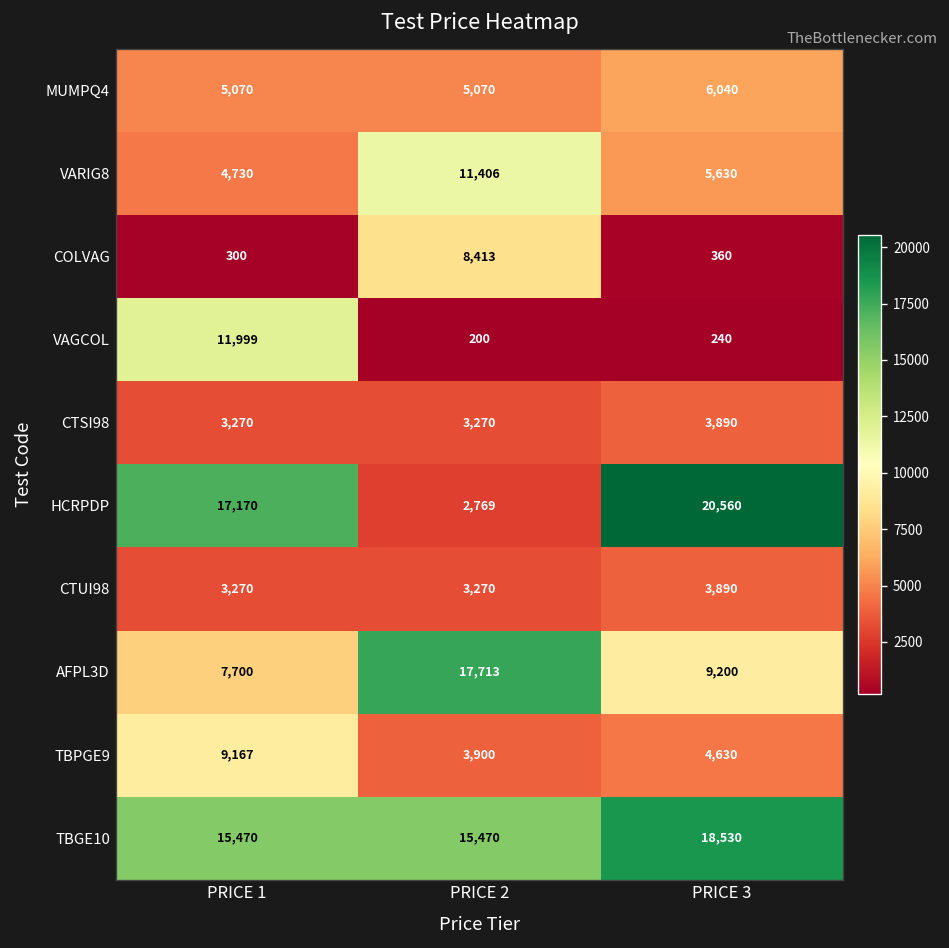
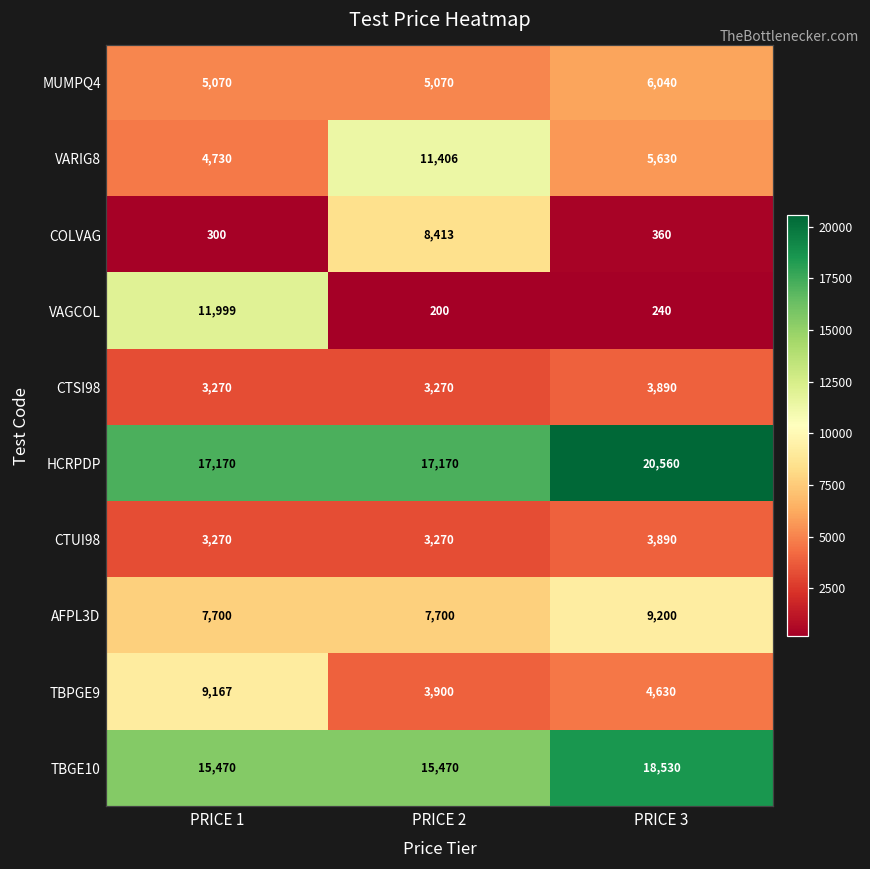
  {
    "MUMPQ4": {
      "PRICE 1": "5,070",
      "PRICE 2": "5,070",
      "PRICE 3": "6,040"
    },
    "VARIG8": {
      "PRICE 1": "4,730",
      "PRICE 2": "11,406",
      "PRICE 3": "5,630"
    },
    "COLVAG": {
      "PRICE 1": "300",
      "PRICE 2": "8,413",
      "PRICE 3": "360"
    },
    "VAGCOL": {
      "PRICE 1": "11,999",
      "PRICE 2": "200",
      "PRICE 3": "240"
    },
    "CTSI98": {
      "PRICE 1": "3,270",
      "PRICE 2": "3,270",
      "PRICE 3": "3,890"
    },
    "HCRPDP": {
      "PRICE 1": "17,170",
-     "PRICE 2": "2,769",
+     "PRICE 2": "17,170",
      "PRICE 3": "20,560"
    },
    "CTUI98": {
      "PRICE 1": "3,270",
      "PRICE 2": "3,270",
      "PRICE 3": "3,890"
    },
    "AFPL3D": {
      "PRICE 1": "7,700",
-     "PRICE 2": "17,713",
+     "PRICE 2": "7,700",
      "PRICE 3": "9,200"
    },
    "TBPGE9": {
      "PRICE 1": "9,167",
      "PRICE 2": "3,900",
      "PRICE 3": "4,630"
    },
    "TBGE10": {
      "PRICE 1": "15,470",
      "PRICE 2": "15,470",
      "PRICE 3": "18,530"
    }
  }
